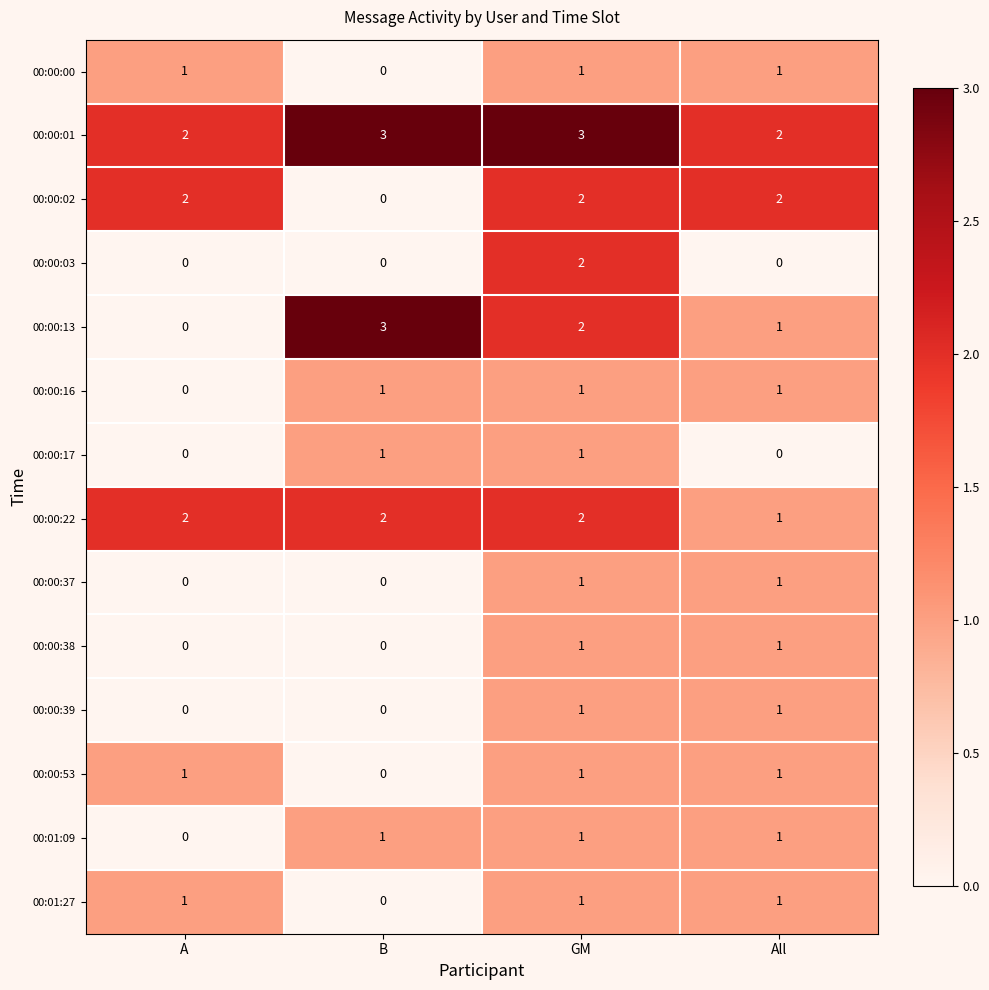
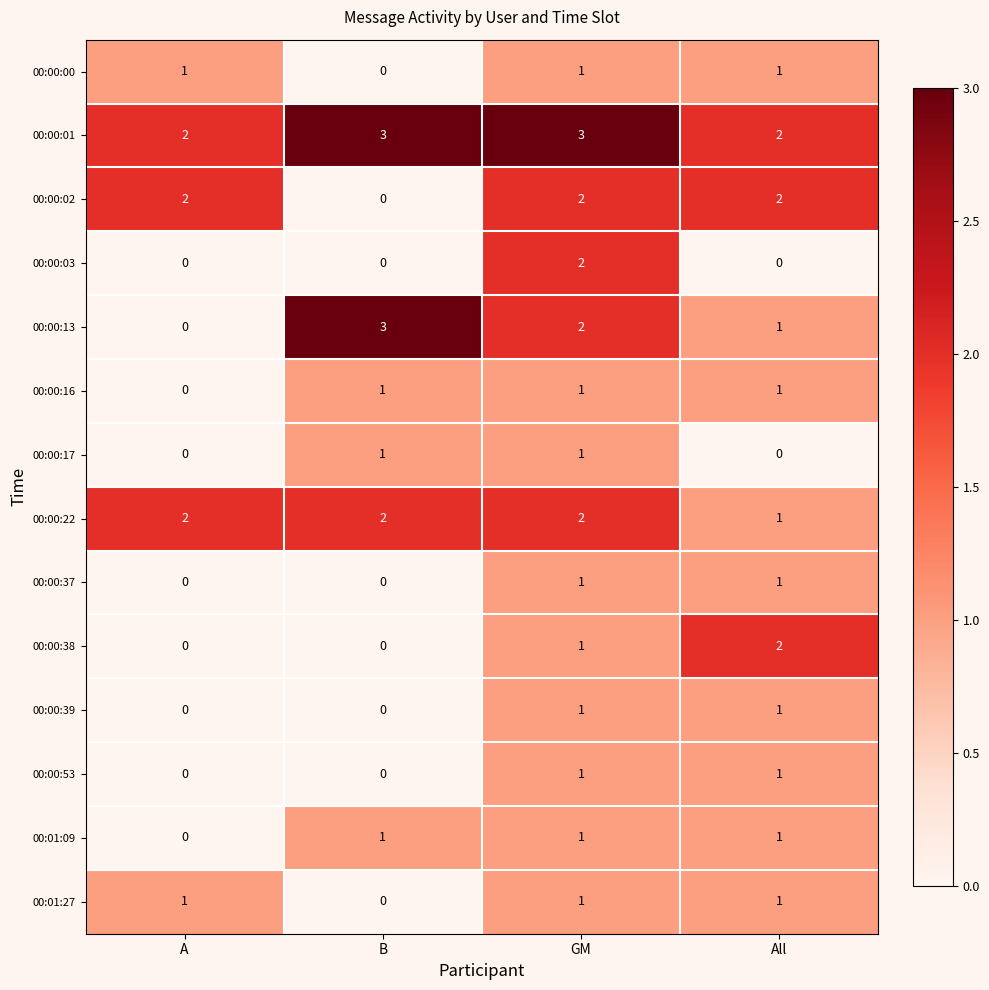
  {
    "00:00:00": {
      "A": 1,
      "B": 0,
      "GM": 1,
      "All": 1
    },
    "00:00:01": {
      "A": 2,
      "B": 3,
      "GM": 3,
      "All": 2
    },
    "00:00:02": {
      "A": 2,
      "B": 0,
      "GM": 2,
      "All": 2
    },
    "00:00:03": {
      "A": 0,
      "B": 0,
      "GM": 2,
      "All": 0
    },
    "00:00:13": {
      "A": 0,
      "B": 3,
      "GM": 2,
      "All": 1
    },
    "00:00:16": {
      "A": 0,
      "B": 1,
      "GM": 1,
      "All": 1
    },
    "00:00:17": {
      "A": 0,
      "B": 1,
      "GM": 1,
      "All": 0
    },
    "00:00:22": {
      "A": 2,
      "B": 2,
      "GM": 2,
      "All": 1
    },
    "00:00:37": {
      "A": 0,
      "B": 0,
      "GM": 1,
      "All": 1
    },
    "00:00:38": {
      "A": 0,
      "B": 0,
      "GM": 1,
-     "All": 1
+     "All": 2
    },
    "00:00:39": {
      "A": 0,
      "B": 0,
      "GM": 1,
      "All": 1
    },
    "00:00:53": {
-     "A": 1,
+     "A": 0,
      "B": 0,
      "GM": 1,
      "All": 1
    },
    "00:01:09": {
      "A": 0,
      "B": 1,
      "GM": 1,
      "All": 1
    },
    "00:01:27": {
      "A": 1,
      "B": 0,
      "GM": 1,
      "All": 1
    }
  }
